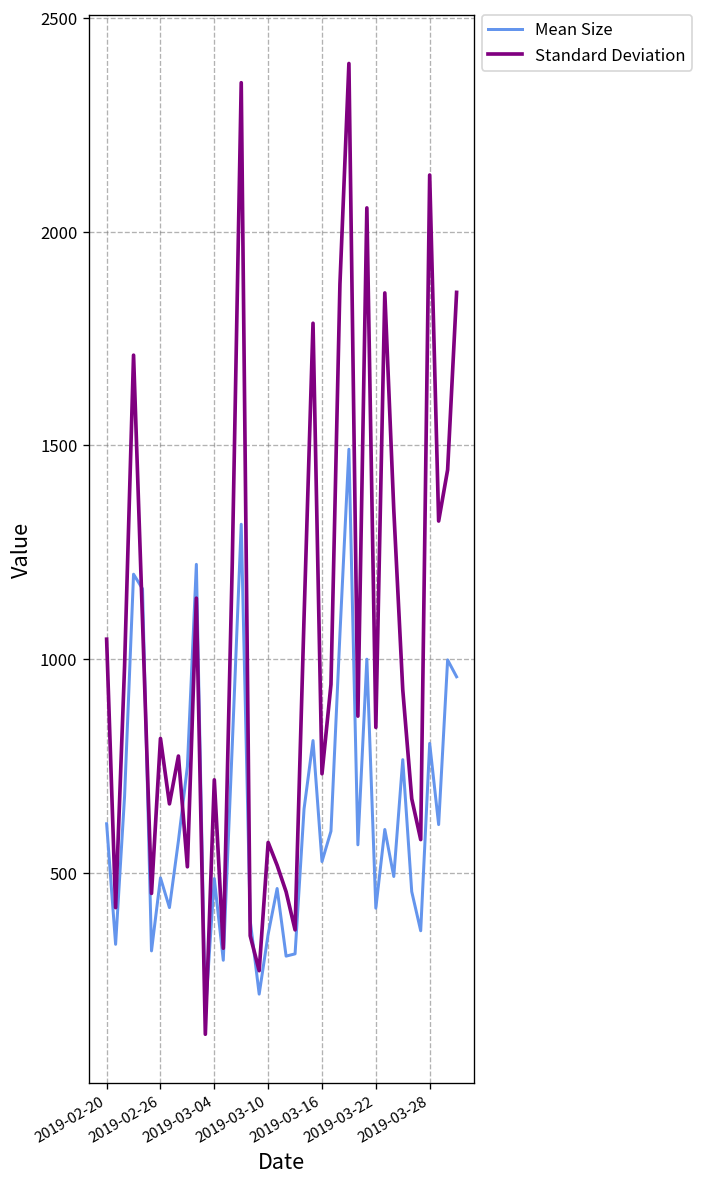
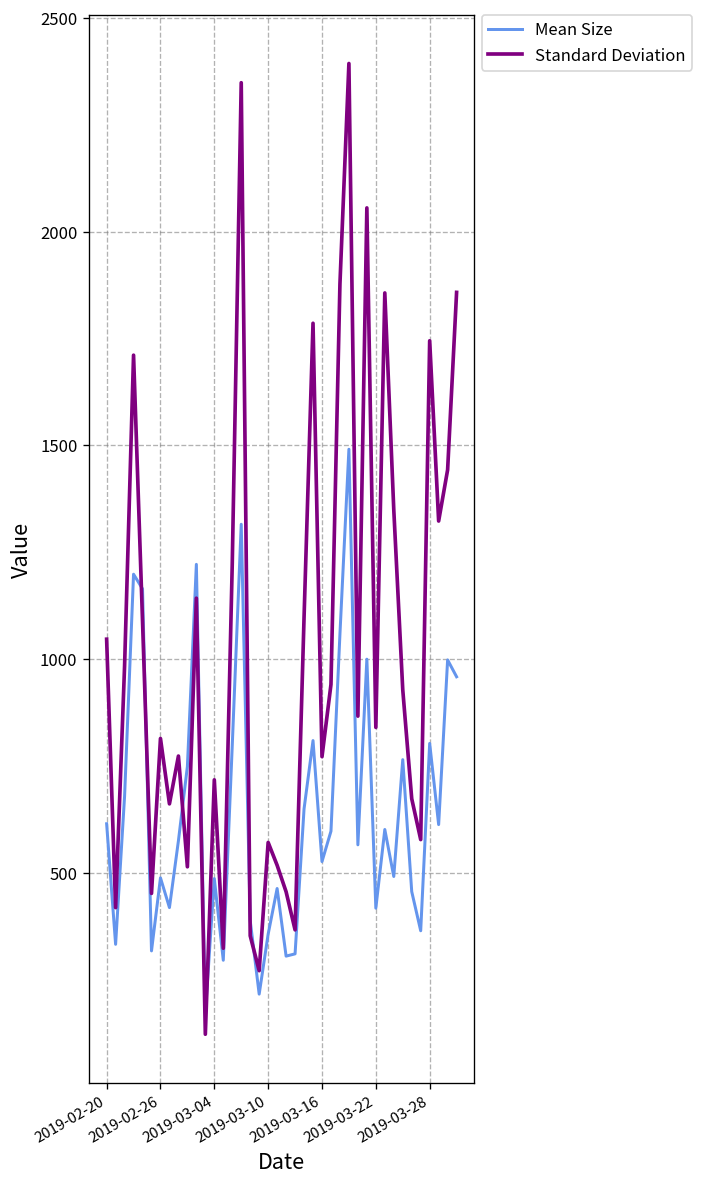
  {
    "Mean Size": {
      "2019-02-20": 610,
      "2019-02-26": 490,
      "2019-03-04": 490,
      "2019-03-10": 360,
      "2019-03-16": 530,
      "2019-03-22": 420,
      "2019-03-28": 800
    },
    "Standard Deviation": {
      "2019-02-20": 1050,
      "2019-02-26": 810,
      "2019-03-04": 720,
      "2019-03-10": 570,
-     "2019-03-16": 730,
+     "2019-03-16": 770,
      "2019-03-22": 840,
-     "2019-03-28": 2130
+     "2019-03-28": 1740
    }
  }
